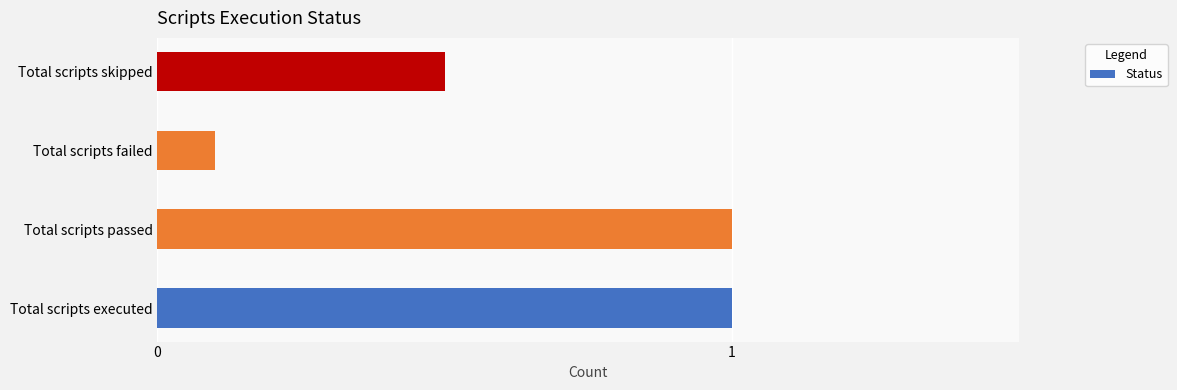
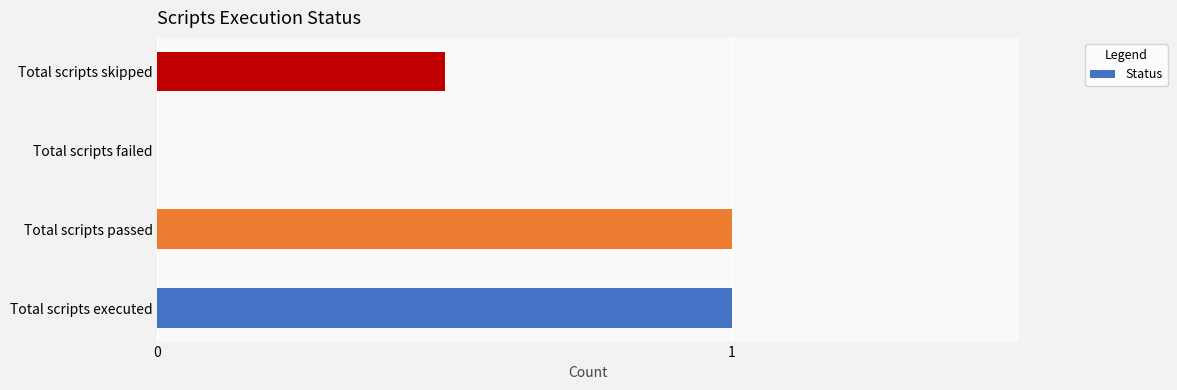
  {
    "Total scripts skipped": 0.5,
-   "Total scripts failed": 0.1,
+   "Total scripts failed": 0.0,
    "Total scripts passed": 1.0,
    "Total scripts executed": 1.0
  }
